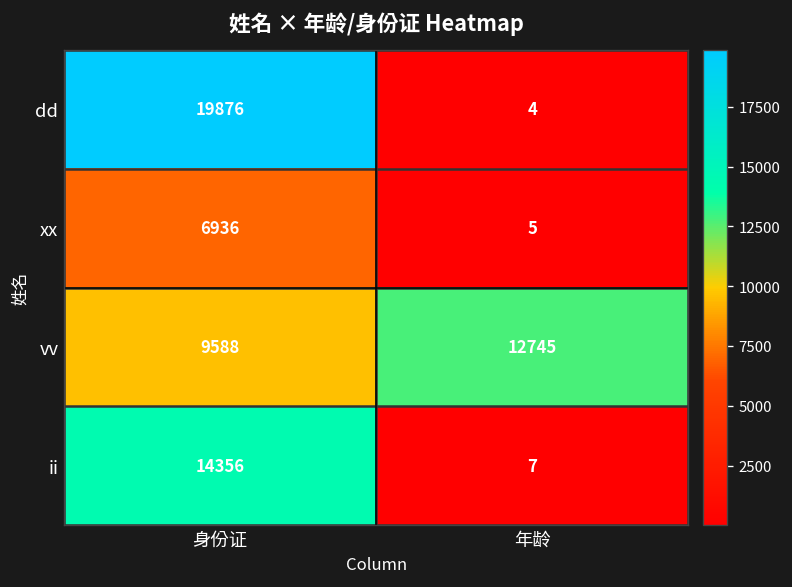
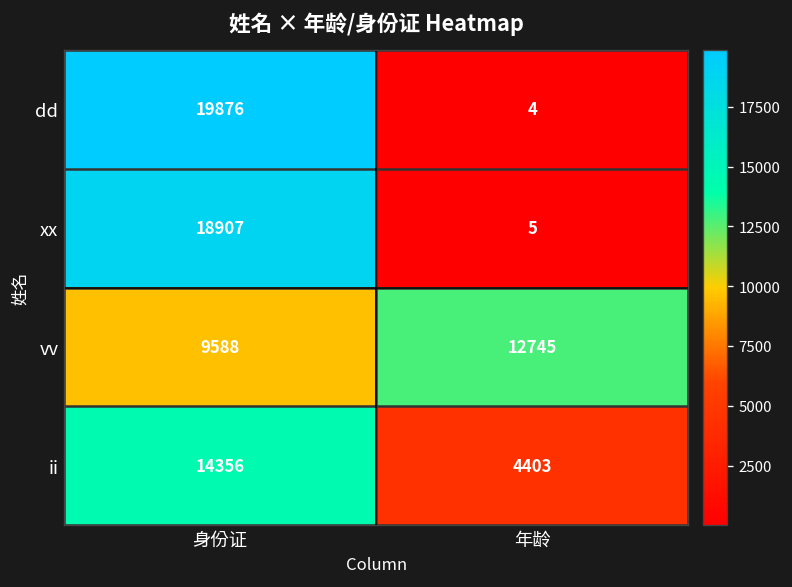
  {
    "dd": {
      "身份证": 19876,
      "年龄": 4
    },
    "xx": {
-     "身份证": 6936,
+     "身份证": 18907,
      "年龄": 5
    },
    "vv": {
      "身份证": 9588,
      "年龄": 12745
    },
    "ii": {
      "身份证": 14356,
-     "年龄": 7
+     "年龄": 4403
    }
  }
